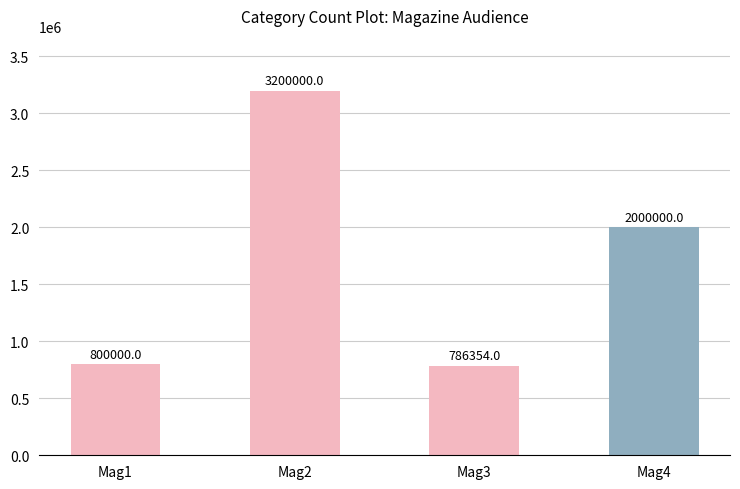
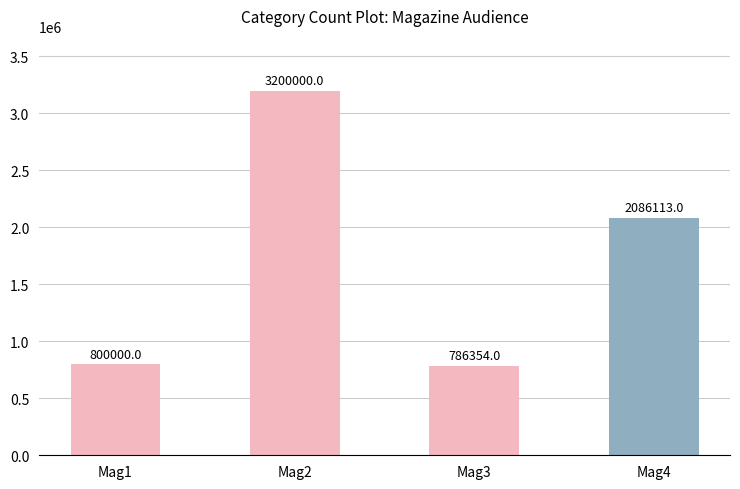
  {
    "Mag1": 800000.0,
    "Mag2": 3200000.0,
    "Mag3": 786354.0,
-   "Mag4": 2000000.0
+   "Mag4": 2086113.0
  }
